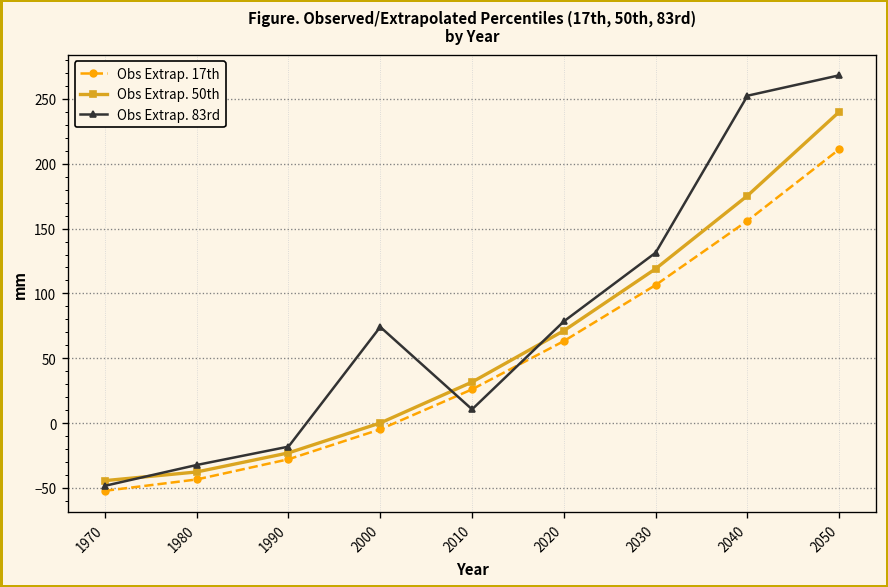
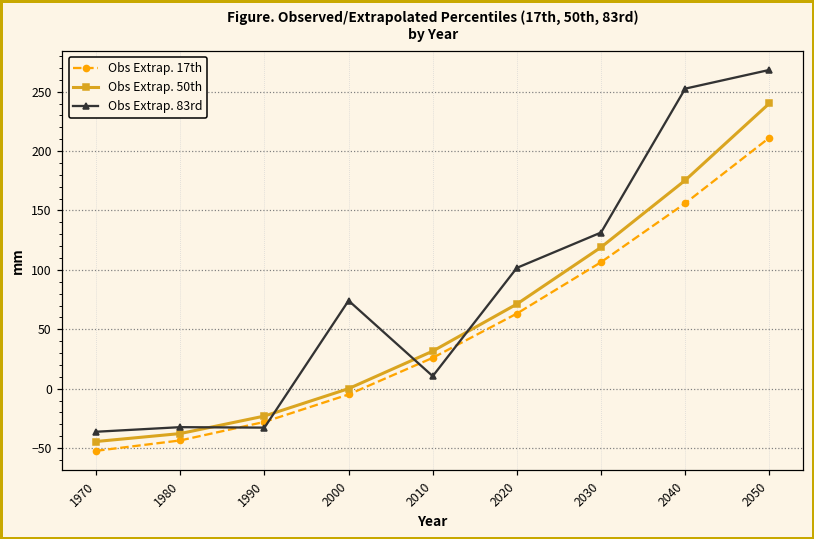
  {
    "Obs Extrap. 83rd": {
-     "1970": -48,
+     "1970": -36,
      "1980": -32,
-     "1990": -18,
+     "1990": -33,
      "2000": 74,
      "2010": 11,
-     "2020": 78,
+     "2020": 102,
      "2030": 131,
      "2040": 253,
      "2050": 268
    }
  }
